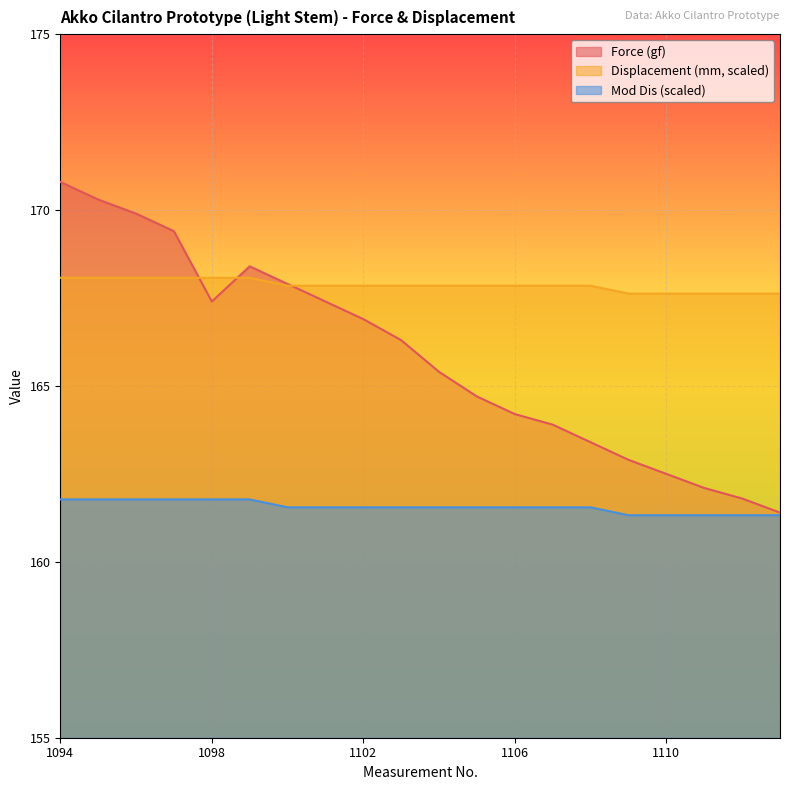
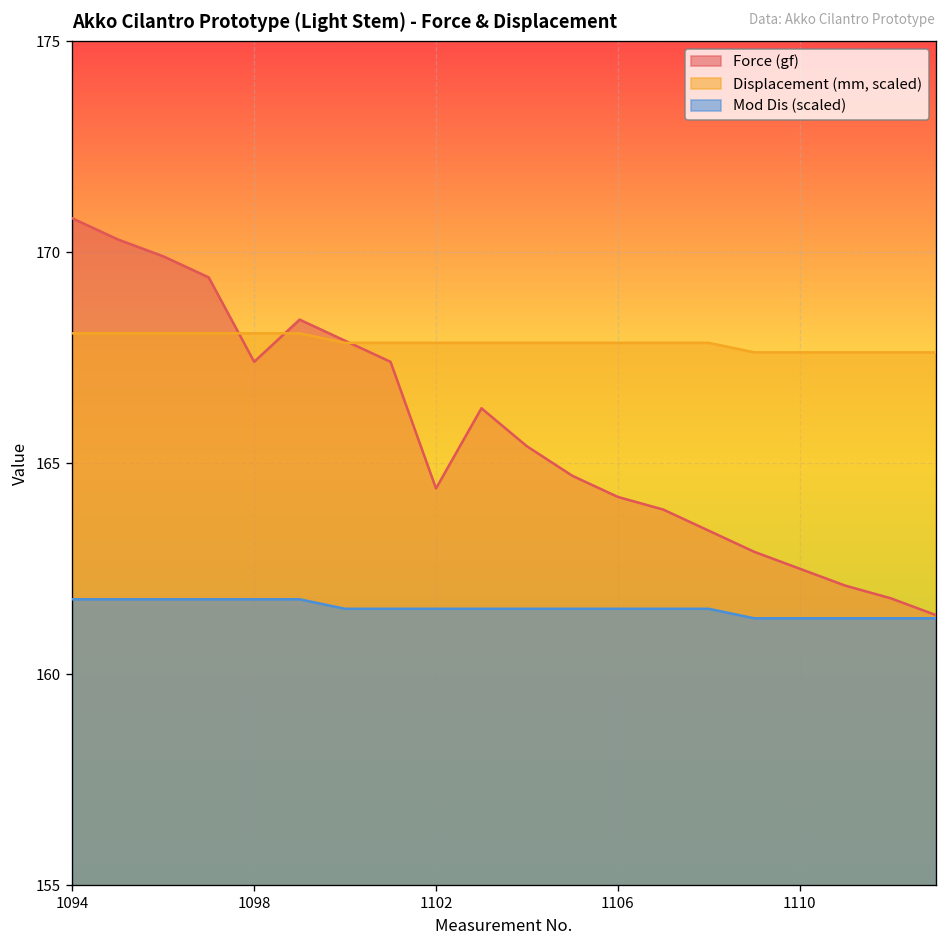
  {
    "Force (gf)": {
      "1094": 170.8,
      "1098": 167.4,
-     "1102": 166.9,
+     "1102": 164.4,
      "1106": 164.2,
      "1110": 162.5
    },
    "Displacement (mm, scaled)": {
      "1094": 168.1,
      "1098": 168.1,
      "1102": 167.9,
      "1106": 167.9,
      "1110": 167.6
    },
    "Mod Dis (scaled)": {
      "1094": 161.8,
      "1098": 161.8,
      "1102": 161.5,
      "1106": 161.5,
      "1110": 161.3
    }
  }
